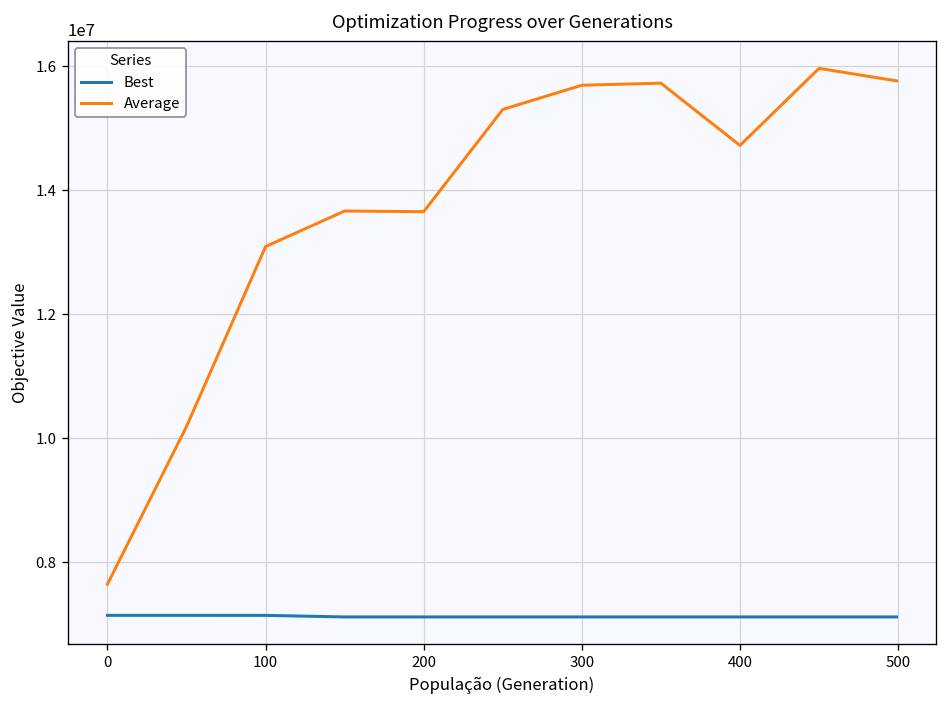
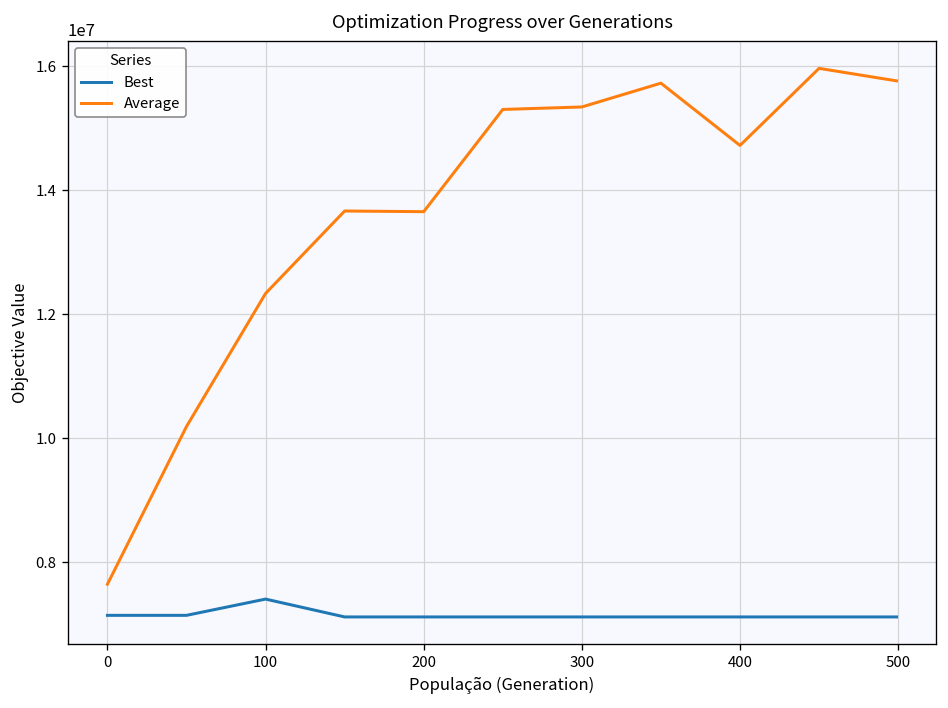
  {
    "Best": {
      "0": 7100000,
-     "100": 7100000,
+     "100": 7400000,
      "200": 7100000,
      "300": 7100000,
      "400": 7100000
    },
    "Average": {
      "0": 7600000,
-     "100": 13100000,
+     "100": 12300000,
      "200": 13700000,
-     "300": 15700000,
+     "300": 15300000,
      "400": 14700000
    }
  }
